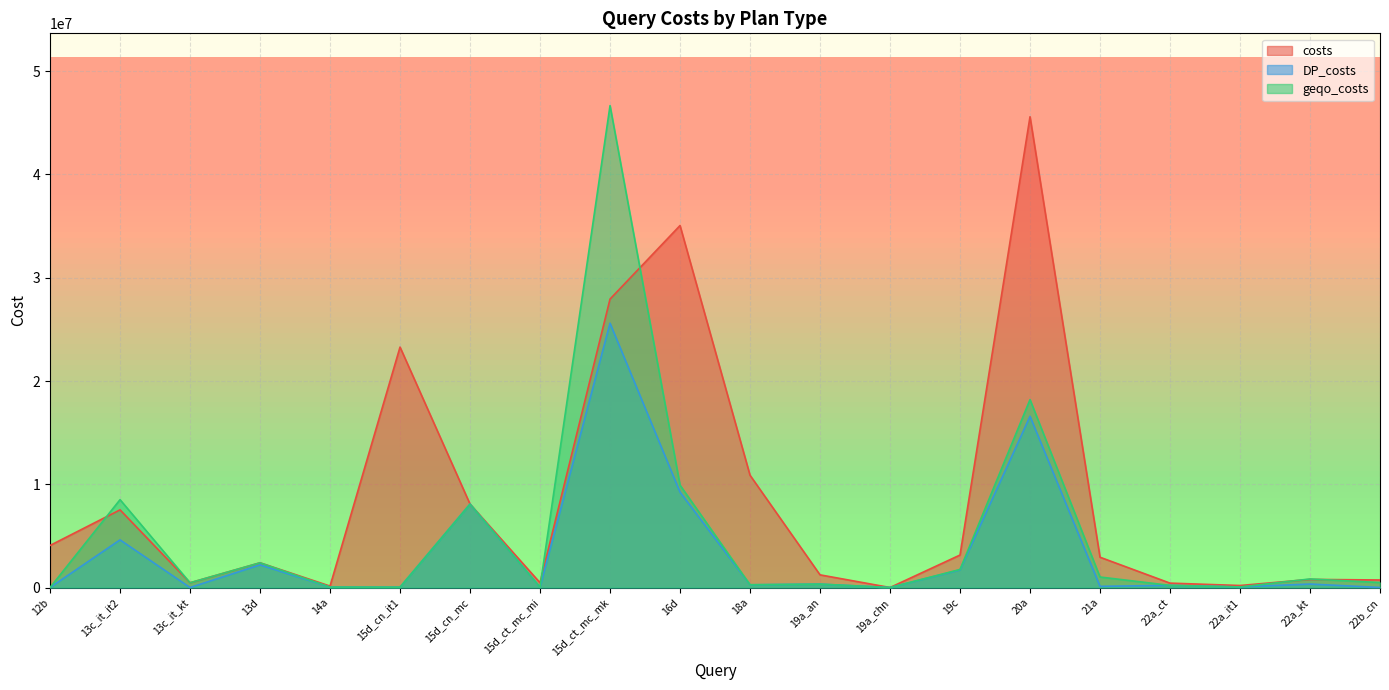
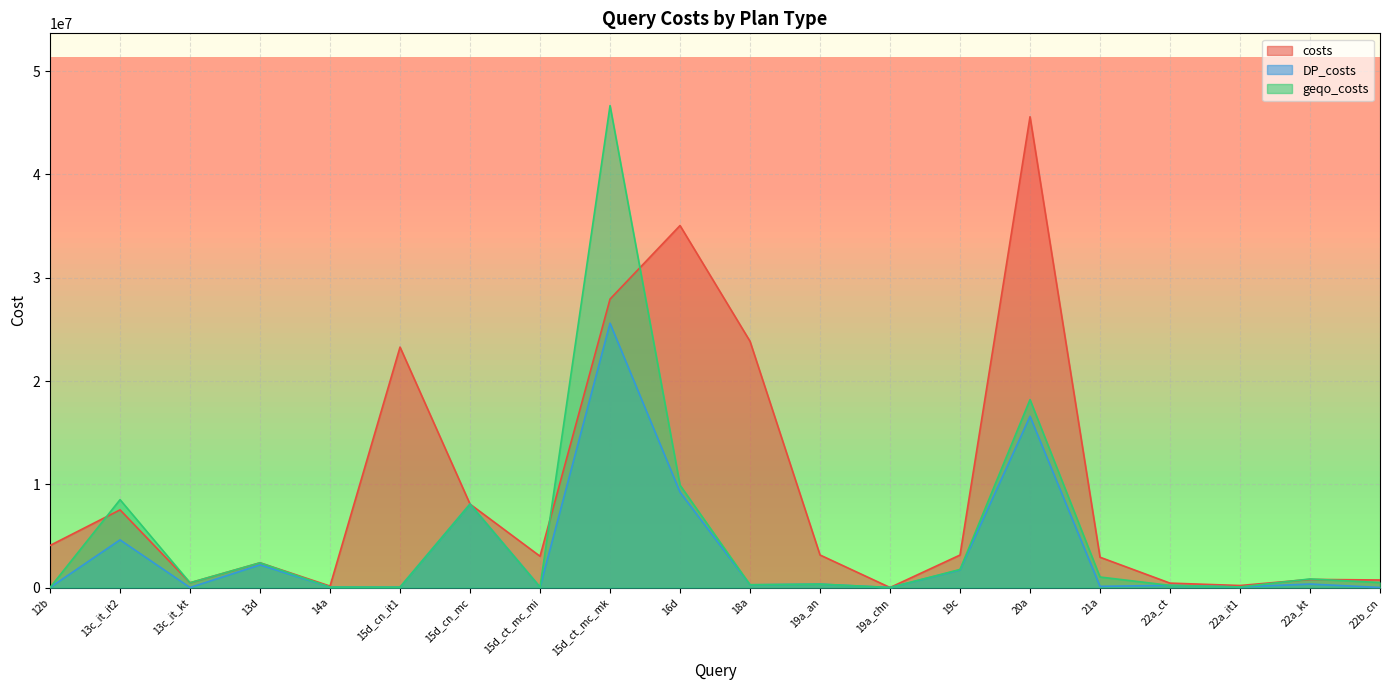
  {
    "costs": {
      "12b": 4100000,
      "13c_it_it2": 7500000,
      "15d_cn_it1": 23300000,
-     "15d_ct_mc_mi": 500000,
+     "15d_ct_mc_mi": 3000000,
      "15d_ct_mc_mk": 27900000,
      "16d": 35100000,
-     "18a": 10900000,
-     "19a_an": 1200000,
+     "18a": 23800000,
+     "19a_an": 3200000,
      "19c": 3100000,
      "20a": 45600000,
      "21a": 2900000
    },
    "DP_costs": {
      "13c_it_it2": 4600000,
      "13c_it_kt": 0,
      "15d_ct_mc_mk": 25600000,
      "16d": 9200000,
      "20a": 16600000,
      "21a": 100000,
      "22a_kt": 300000,
      "22b_cn": 0
    },
    "geqo_costs": {
      "13c_it_it2": 8500000,
      "15d_ct_mc_mk": 46700000,
      "16d": 9900000,
      "20a": 18200000,
      "21a": 1000000
    }
  }
